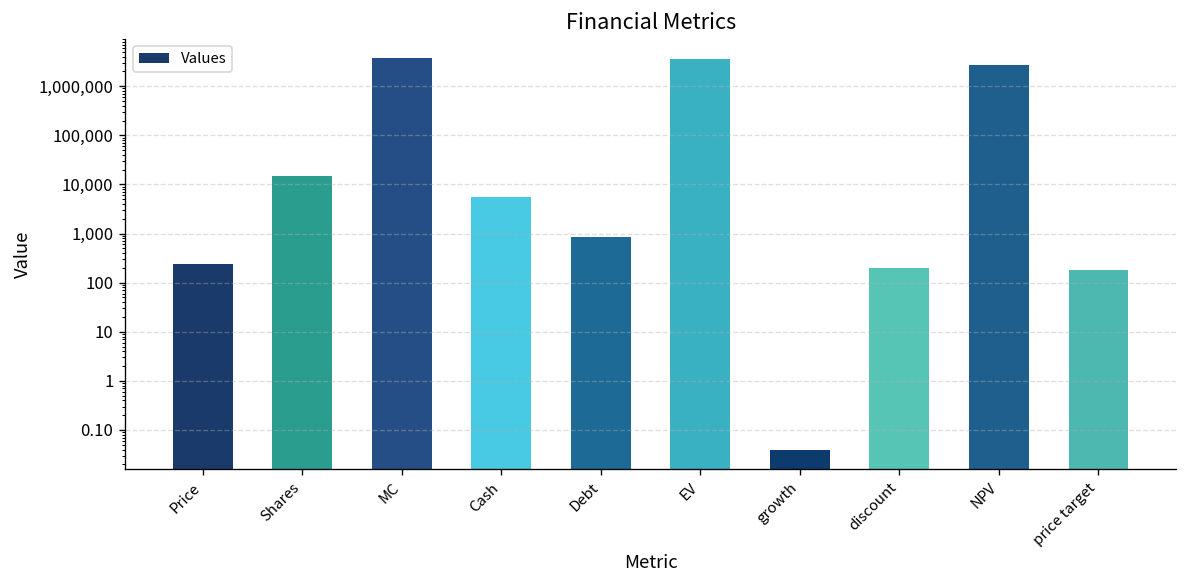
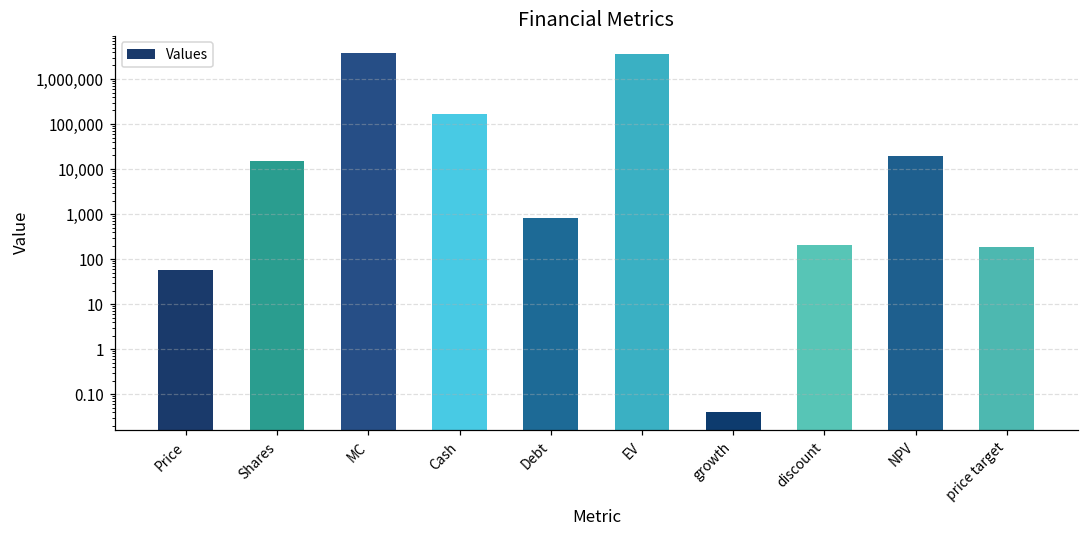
  {
-   "Price": "200",
+   "Price": "60",
    "Shares": "15,000",
    "MC": "4,000,000",
-   "Cash": "5,000",
+   "Cash": "160,000",
    "Debt": "800",
    "EV": "4,000,000",
    "growth": "0.04",
    "discount": "200",
-   "NPV": "3,000,000",
+   "NPV": "20,000",
    "price target": "200"
  }
